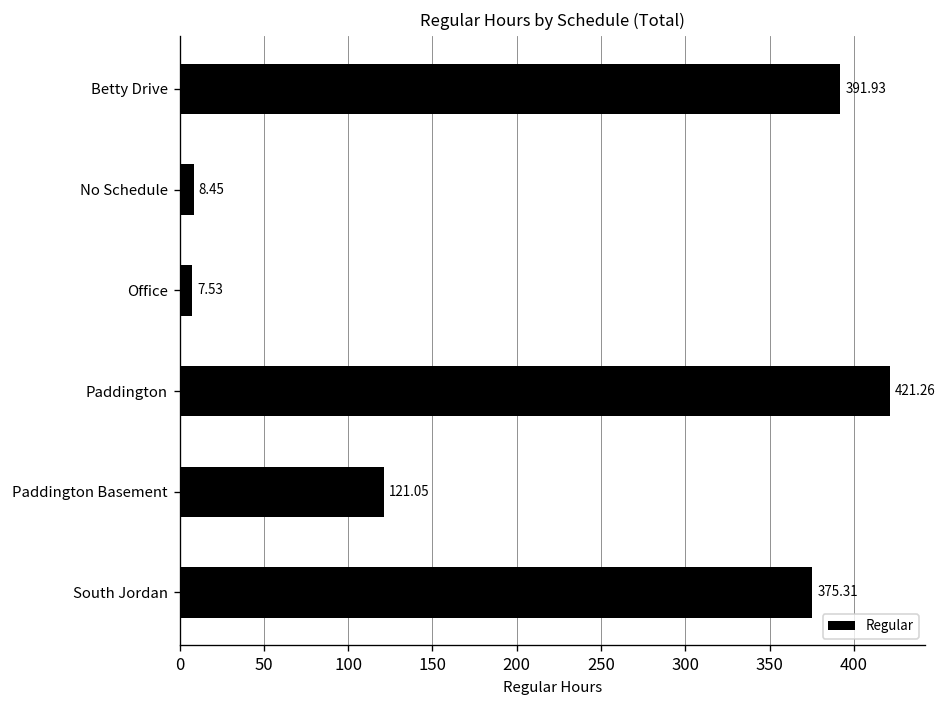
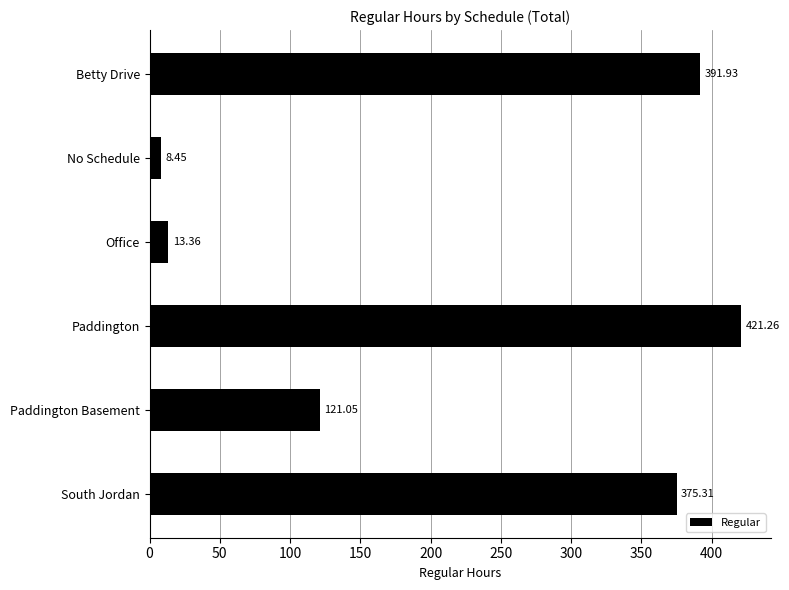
  {
    "Betty Drive": 391.93,
    "No Schedule": 8.45,
-   "Office": 7.53,
+   "Office": 13.36,
    "Paddington": 421.26,
    "Paddington Basement": 121.05,
    "South Jordan": 375.31
  }
